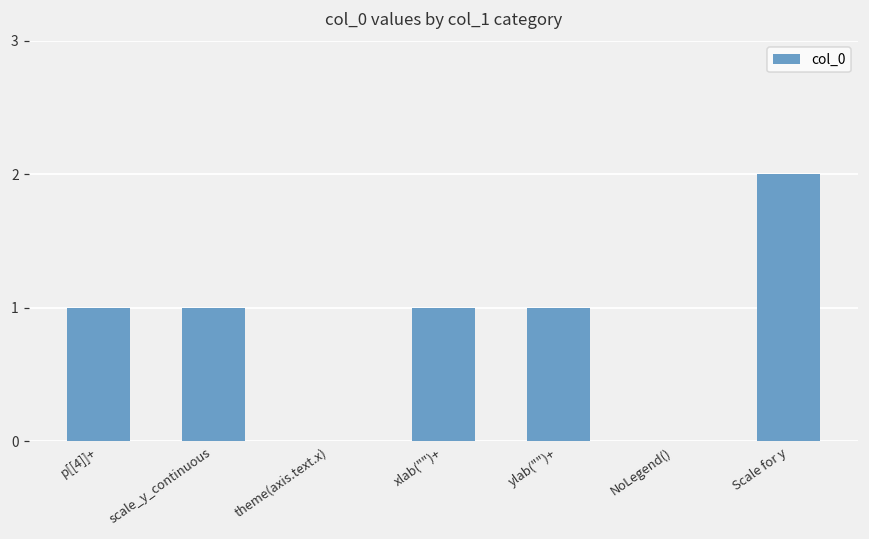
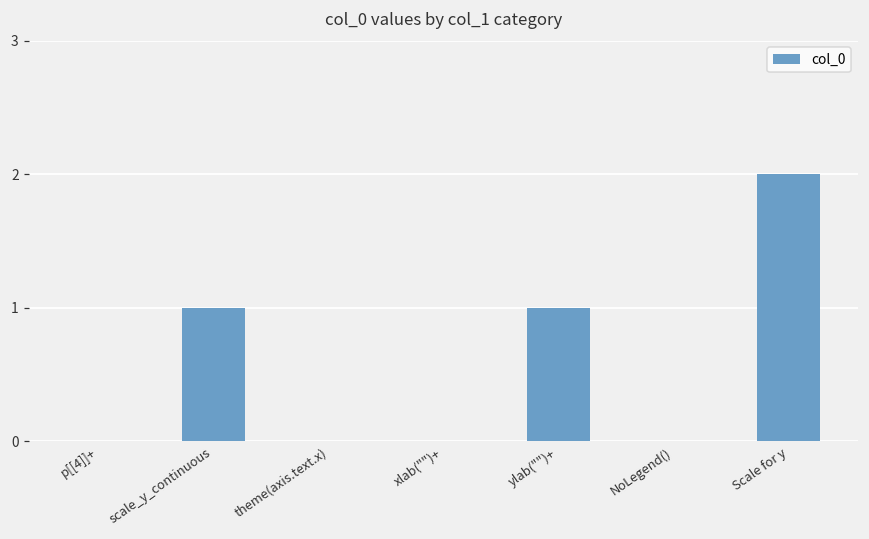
  {
-   "p[[4]]+": 1,
+   "p[[4]]+": 0,
    "scale_y_continuous": 1,
    "theme(axis.text.x)": 0,
-   "xlab(\"\")+": 1,
+   "xlab(\"\")+": 0,
    "ylab(\"\")+": 1,
    "NoLegend()": 0,
    "Scale for y": 2
  }
